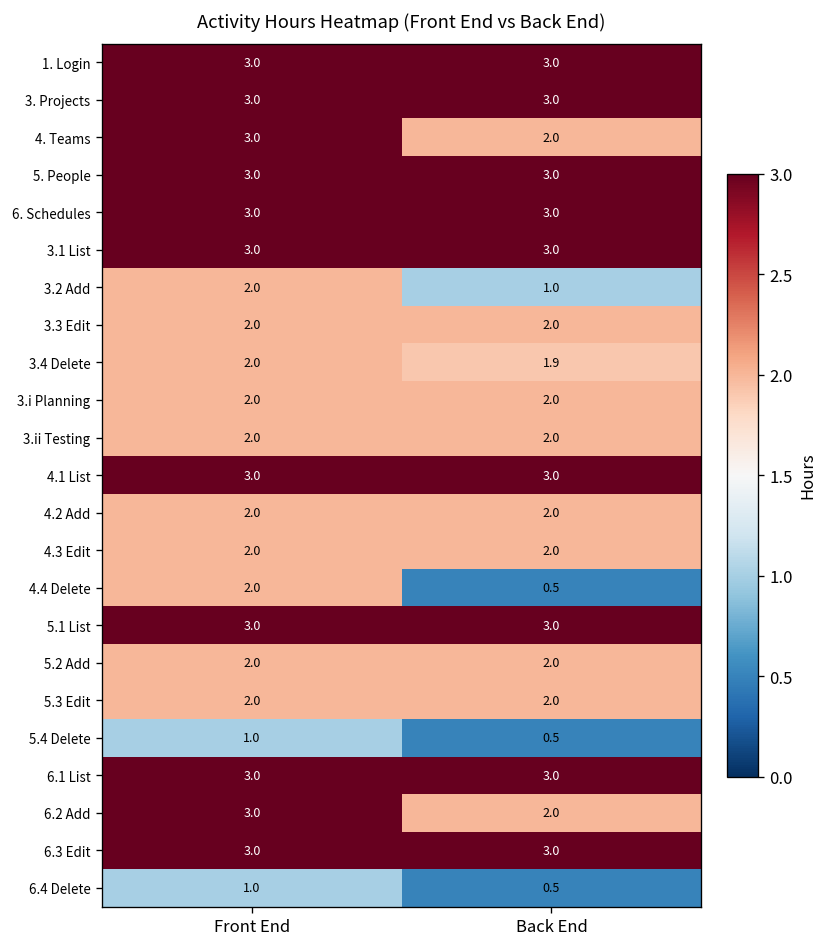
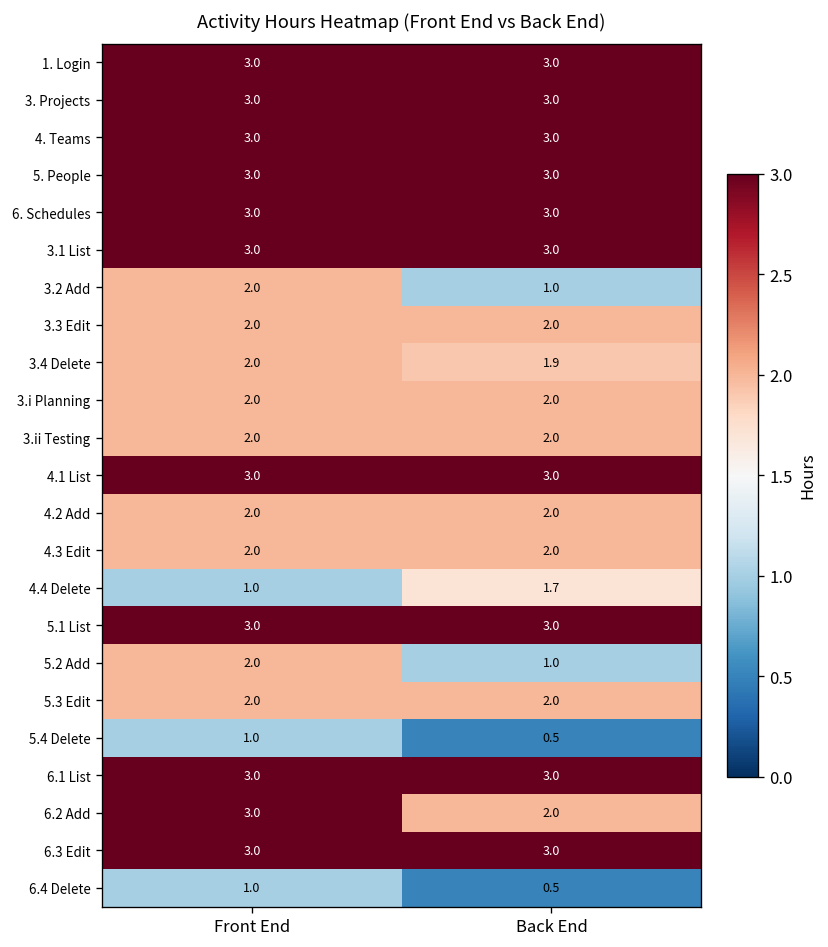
  {
    "1. Login": {
      "Front End": 3.0,
      "Back End": 3.0
    },
    "3. Projects": {
      "Front End": 3.0,
      "Back End": 3.0
    },
    "4. Teams": {
      "Front End": 3.0,
-     "Back End": 2.0
+     "Back End": 3.0
    },
    "5. People": {
      "Front End": 3.0,
      "Back End": 3.0
    },
    "6. Schedules": {
      "Front End": 3.0,
      "Back End": 3.0
    },
    "3.1 List": {
      "Front End": 3.0,
      "Back End": 3.0
    },
    "3.2 Add": {
      "Front End": 2.0,
      "Back End": 1.0
    },
    "3.3 Edit": {
      "Front End": 2.0,
      "Back End": 2.0
    },
    "3.4 Delete": {
      "Front End": 2.0,
      "Back End": 1.9
    },
    "3.i Planning": {
      "Front End": 2.0,
      "Back End": 2.0
    },
    "3.ii Testing": {
      "Front End": 2.0,
      "Back End": 2.0
    },
    "4.1 List": {
      "Front End": 3.0,
      "Back End": 3.0
    },
    "4.2 Add": {
      "Front End": 2.0,
      "Back End": 2.0
    },
    "4.3 Edit": {
      "Front End": 2.0,
      "Back End": 2.0
    },
    "4.4 Delete": {
-     "Front End": 2.0,
-     "Back End": 0.5
+     "Front End": 1.0,
+     "Back End": 1.7
    },
    "5.1 List": {
      "Front End": 3.0,
      "Back End": 3.0
    },
    "5.2 Add": {
      "Front End": 2.0,
-     "Back End": 2.0
+     "Back End": 1.0
    },
    "5.3 Edit": {
      "Front End": 2.0,
      "Back End": 2.0
    },
    "5.4 Delete": {
      "Front End": 1.0,
      "Back End": 0.5
    },
    "6.1 List": {
      "Front End": 3.0,
      "Back End": 3.0
    },
    "6.2 Add": {
      "Front End": 3.0,
      "Back End": 2.0
    },
    "6.3 Edit": {
      "Front End": 3.0,
      "Back End": 3.0
    },
    "6.4 Delete": {
      "Front End": 1.0,
      "Back End": 0.5
    }
  }
